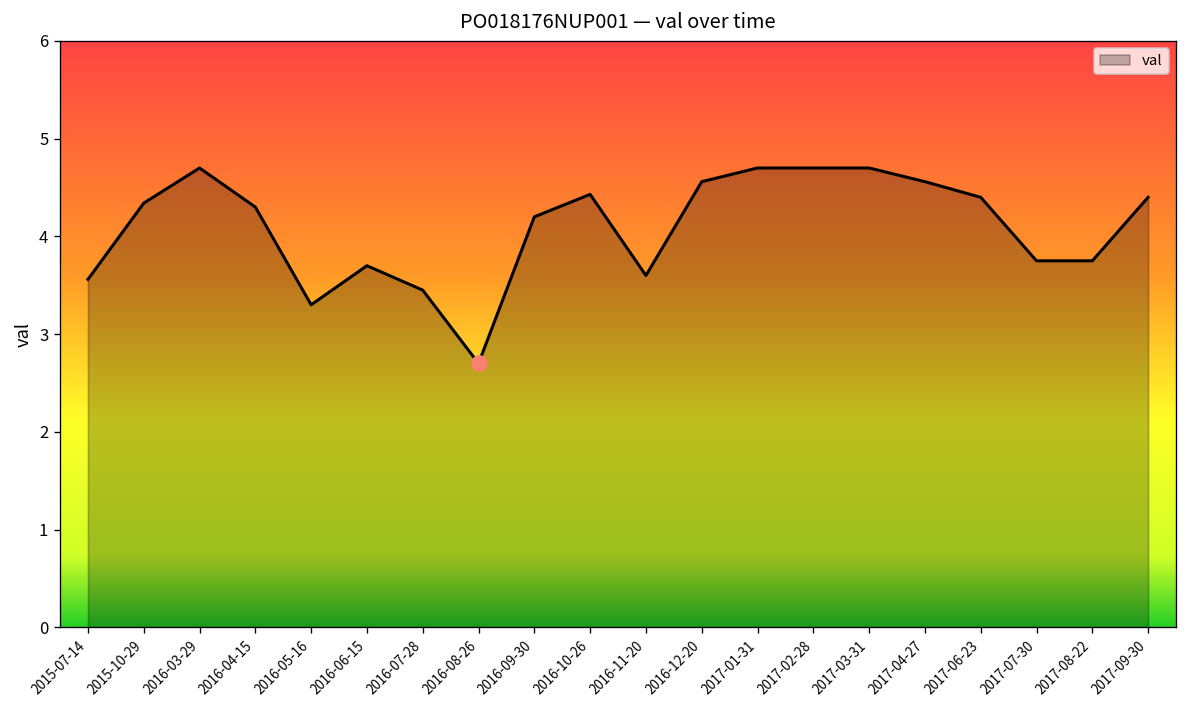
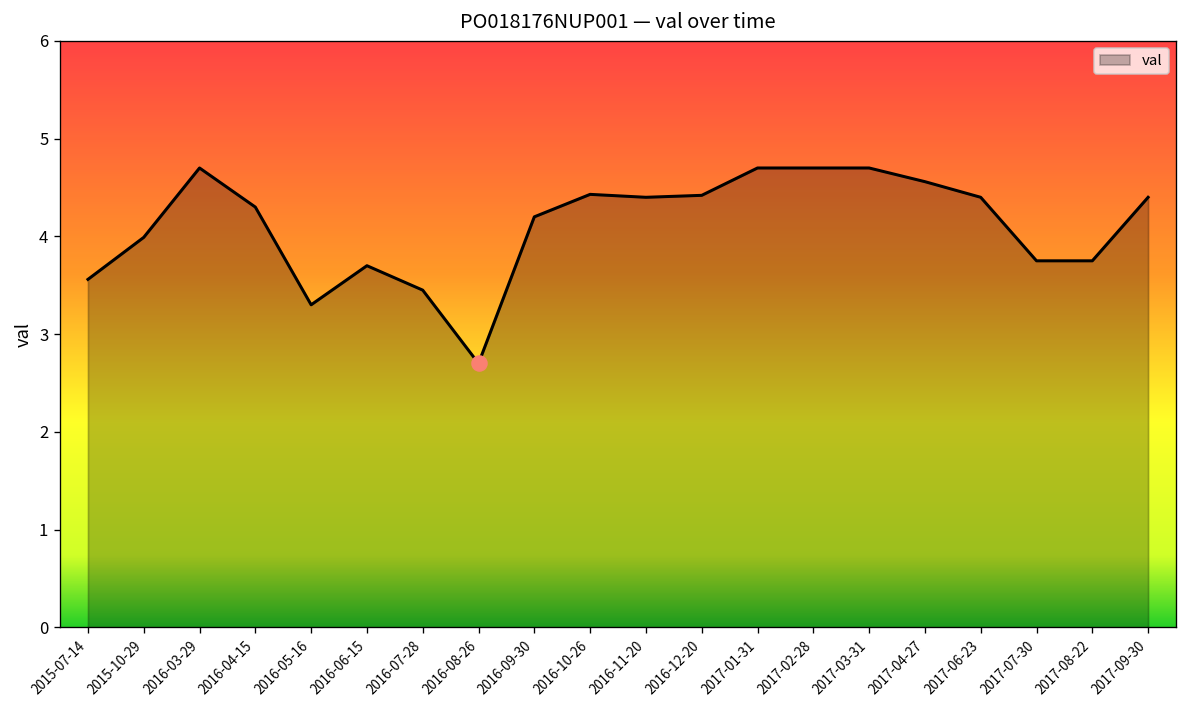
  {
    "val": {
      "2015-07-14": 3.6,
-     "2015-10-29": 4.3,
+     "2015-10-29": 4.0,
      "2016-03-29": 4.7,
      "2016-04-15": 4.3,
      "2016-05-16": 3.3,
      "2016-06-15": 3.7,
      "2016-07-28": 3.5,
      "2016-09-30": 4.2,
      "2016-10-26": 4.4,
-     "2016-11-20": 3.6,
-     "2016-12-20": 4.6,
+     "2016-11-20": 4.4,
+     "2016-12-20": 4.4,
      "2017-01-31": 4.7,
      "2017-02-28": 4.7,
      "2017-03-31": 4.7,
      "2017-04-27": 4.6,
      "2017-06-23": 4.4,
      "2017-07-30": 3.8,
      "2017-08-22": 3.8,
      "2017-09-30": 4.4
    }
  }
